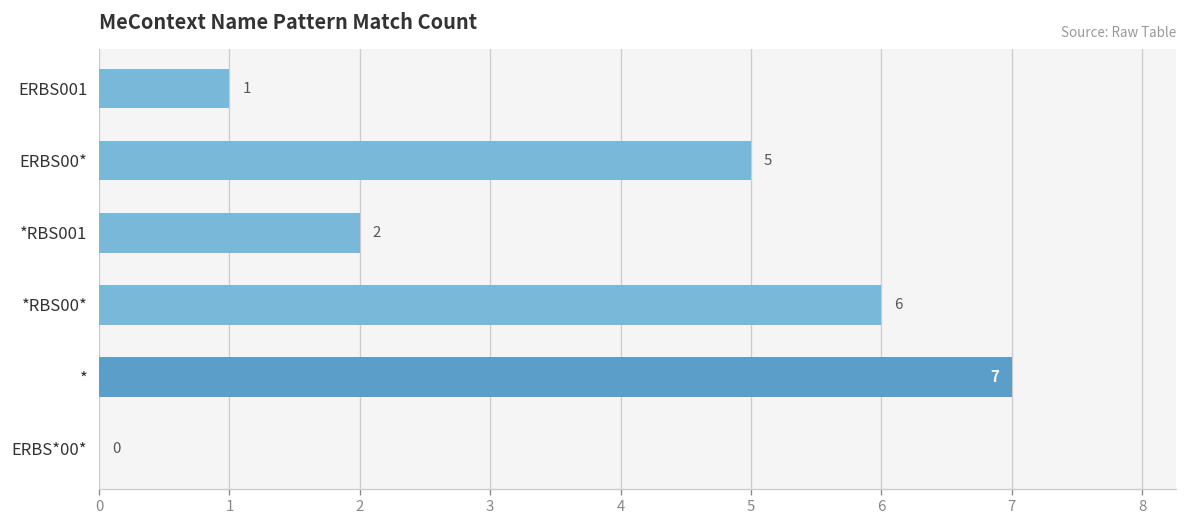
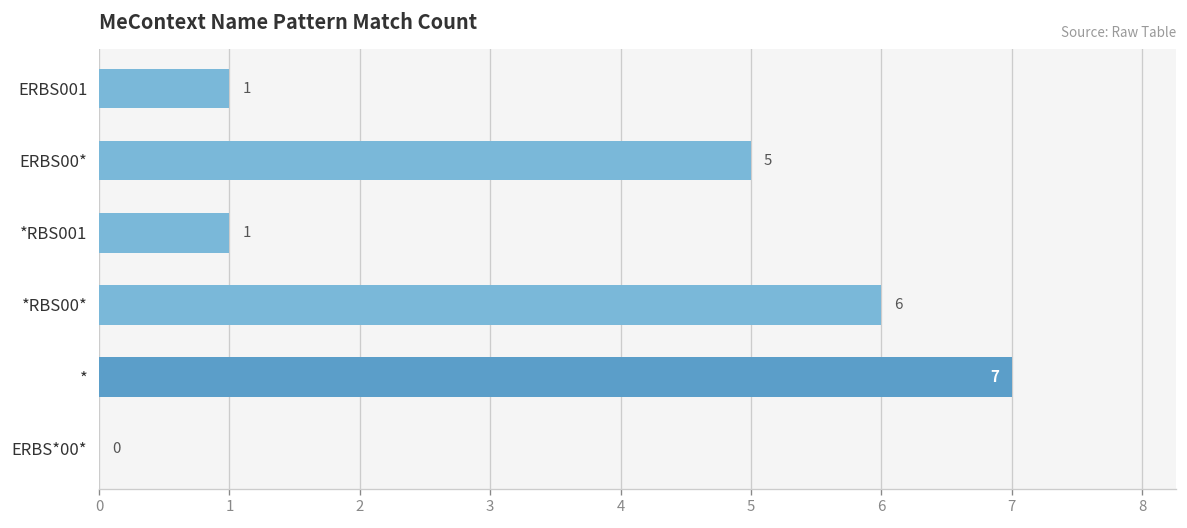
  {
    "ERBS001": 1,
    "ERBS00*": 5,
-   "*RBS001": 2,
+   "*RBS001": 1,
    "*RBS00*": 6,
    "*": 7,
    "ERBS*00*": 0
  }
